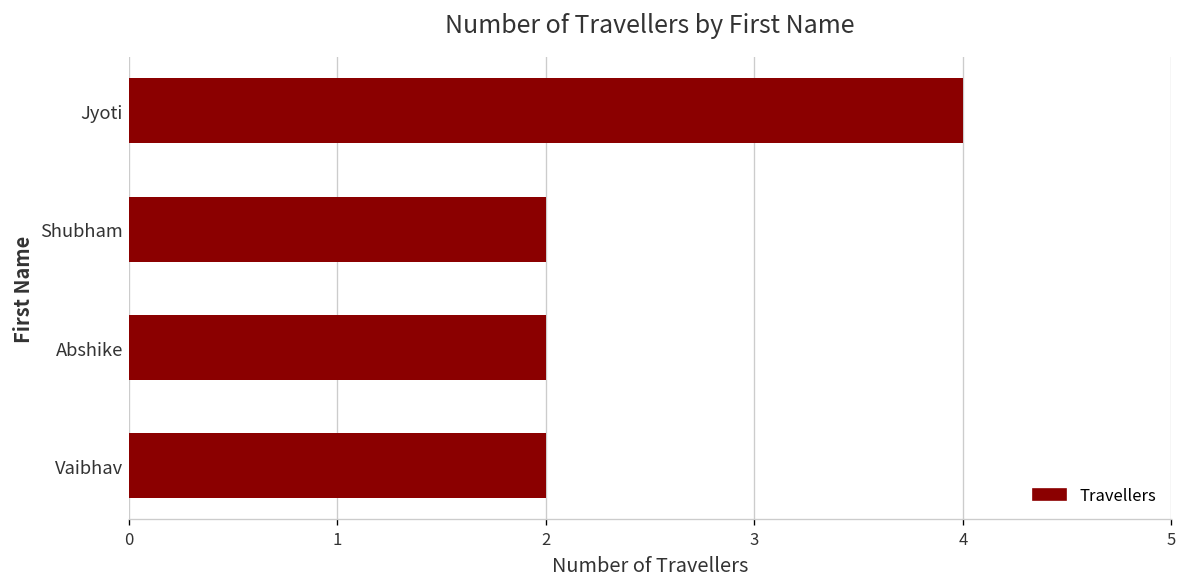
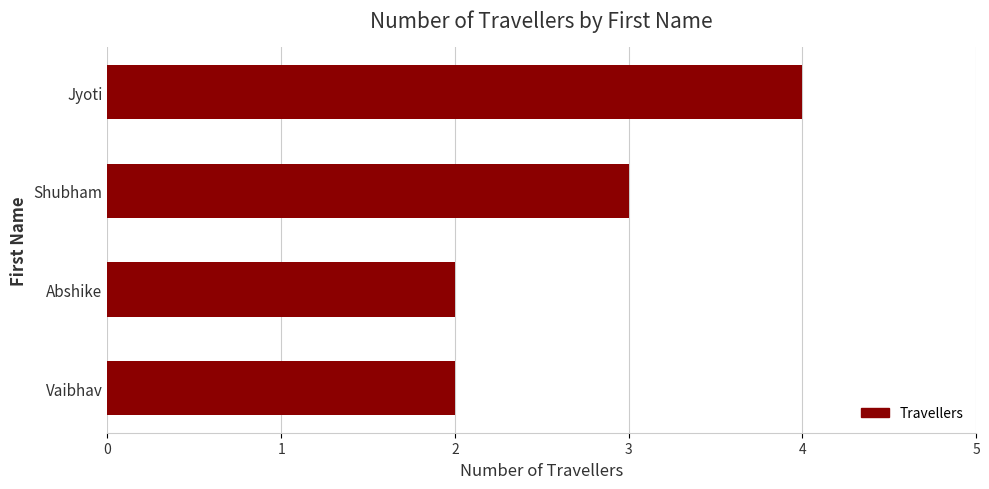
  {
    "Jyoti": 4,
-   "Shubham": 2,
+   "Shubham": 3,
    "Abshike": 2,
    "Vaibhav": 2
  }
